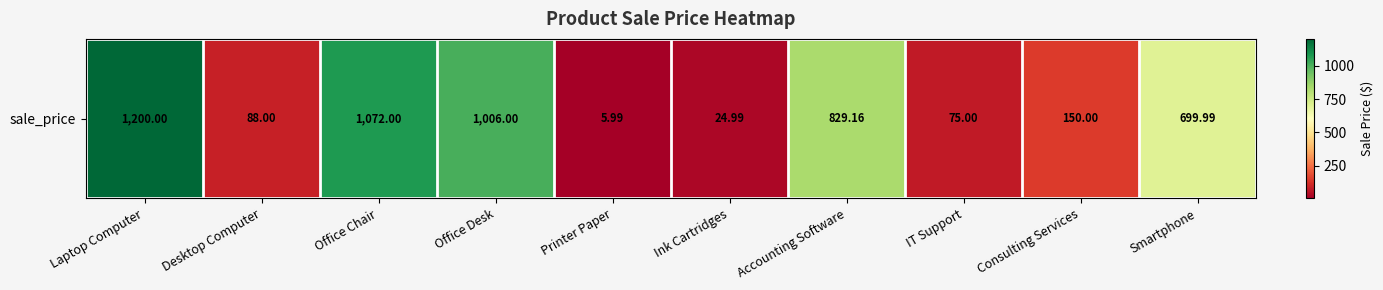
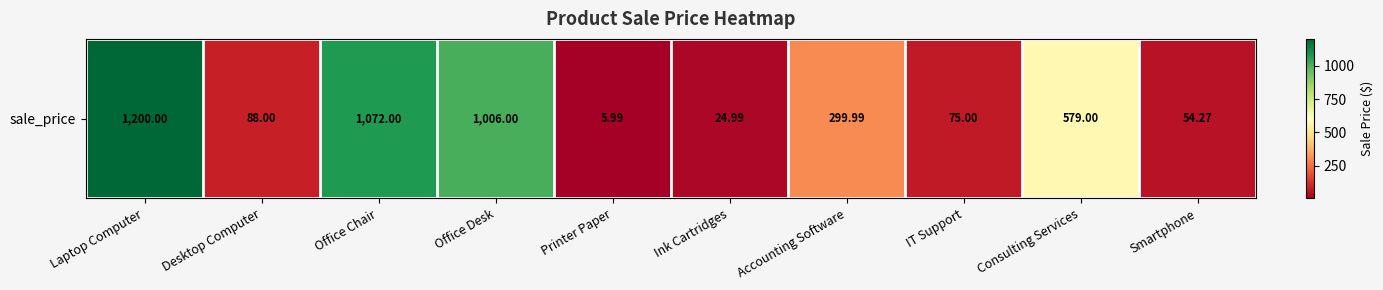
  {
    "sale_price": {
      "Laptop Computer": "1,200.00",
      "Desktop Computer": "88.00",
      "Office Chair": "1,072.00",
      "Office Desk": "1,006.00",
      "Printer Paper": "5.99",
      "Ink Cartridges": "24.99",
-     "Accounting Software": "829.16",
+     "Accounting Software": "299.99",
      "IT Support": "75.00",
-     "Consulting Services": "150.00",
-     "Smartphone": "699.99"
+     "Consulting Services": "579.00",
+     "Smartphone": "54.27"
    }
  }
